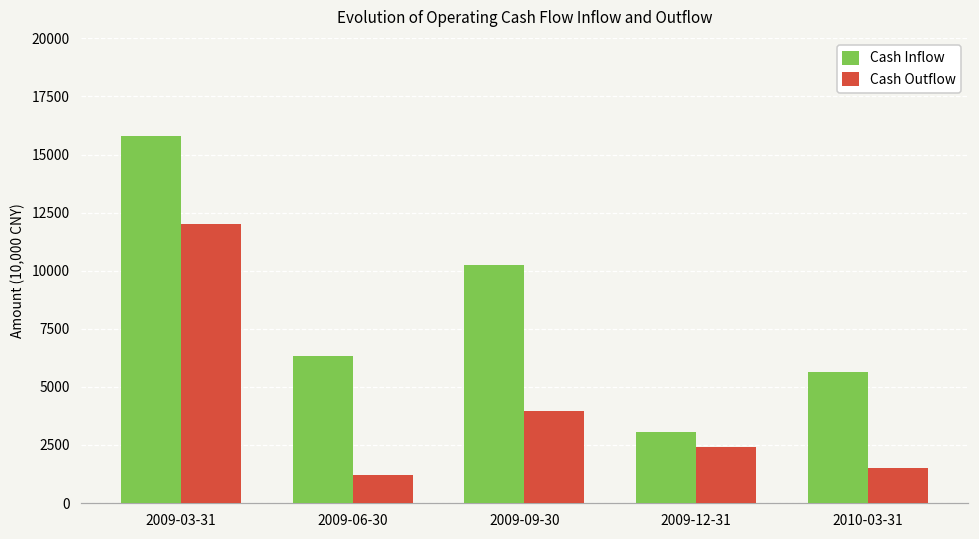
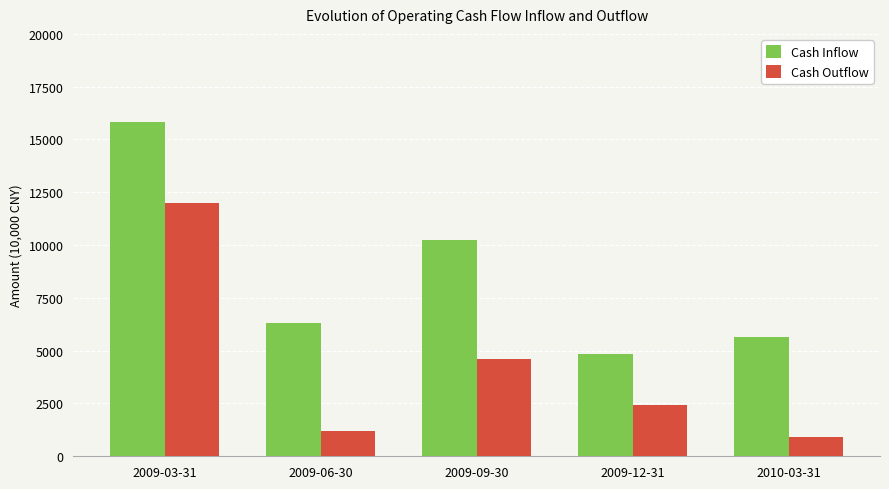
  {
    "Cash Inflow": {
      "2009-03-31": 15800,
      "2009-06-30": 6300,
      "2009-09-30": 10300,
-     "2009-12-31": 3100,
+     "2009-12-31": 4800,
      "2010-03-31": 5700
    },
    "Cash Outflow": {
      "2009-03-31": 12000,
      "2009-06-30": 1200,
-     "2009-09-30": 3900,
+     "2009-09-30": 4600,
      "2009-12-31": 2400,
-     "2010-03-31": 1500
+     "2010-03-31": 900
    }
  }
